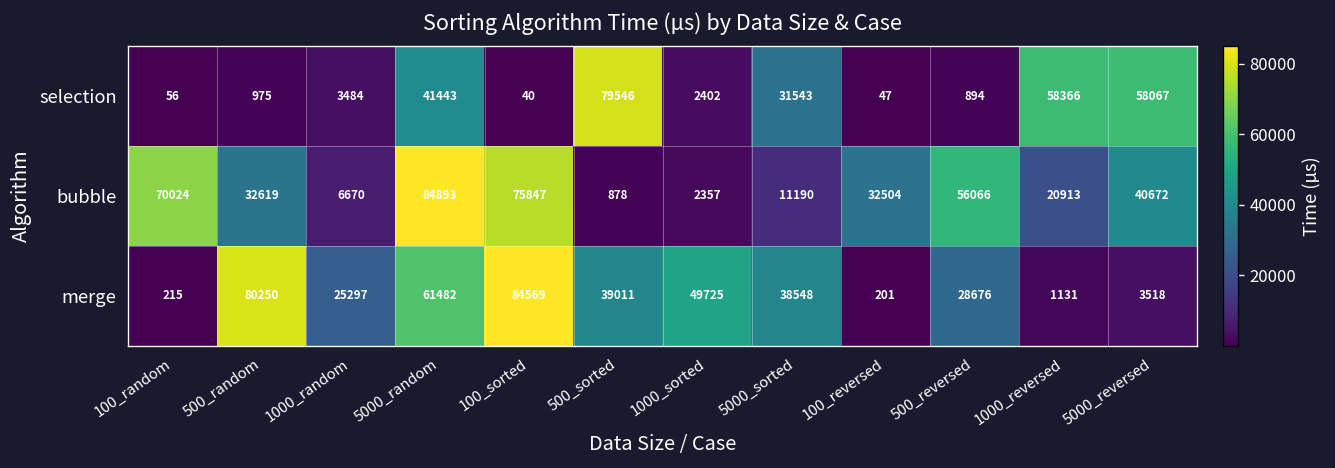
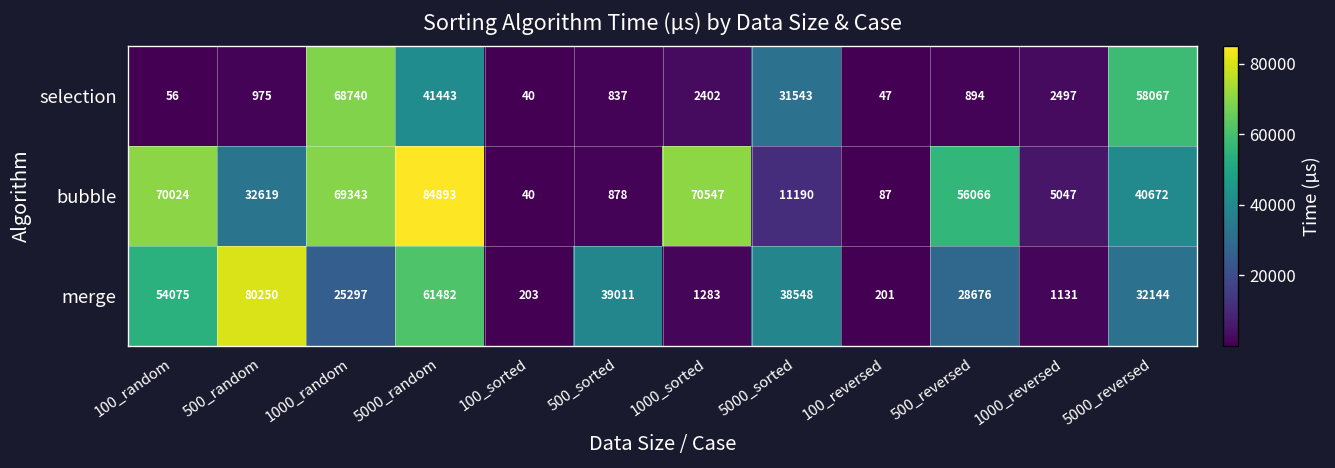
  {
    "selection": {
      "100_random": 56,
      "500_random": 975,
-     "1000_random": 3484,
+     "1000_random": 68740,
      "5000_random": 41443,
      "100_sorted": 40,
-     "500_sorted": 79546,
+     "500_sorted": 837,
      "1000_sorted": 2402,
      "5000_sorted": 31543,
      "100_reversed": 47,
      "500_reversed": 894,
-     "1000_reversed": 58366,
+     "1000_reversed": 2497,
      "5000_reversed": 58067
    },
    "bubble": {
      "100_random": 70024,
      "500_random": 32619,
-     "1000_random": 6670,
+     "1000_random": 69343,
      "5000_random": 84893,
-     "100_sorted": 75847,
+     "100_sorted": 40,
      "500_sorted": 878,
-     "1000_sorted": 2357,
+     "1000_sorted": 70547,
      "5000_sorted": 11190,
-     "100_reversed": 32504,
+     "100_reversed": 87,
      "500_reversed": 56066,
-     "1000_reversed": 20913,
+     "1000_reversed": 5047,
      "5000_reversed": 40672
    },
    "merge": {
-     "100_random": 215,
+     "100_random": 54075,
      "500_random": 80250,
      "1000_random": 25297,
      "5000_random": 61482,
-     "100_sorted": 84569,
+     "100_sorted": 203,
      "500_sorted": 39011,
-     "1000_sorted": 49725,
+     "1000_sorted": 1283,
      "5000_sorted": 38548,
      "100_reversed": 201,
      "500_reversed": 28676,
      "1000_reversed": 1131,
-     "5000_reversed": 3518
+     "5000_reversed": 32144
    }
  }
